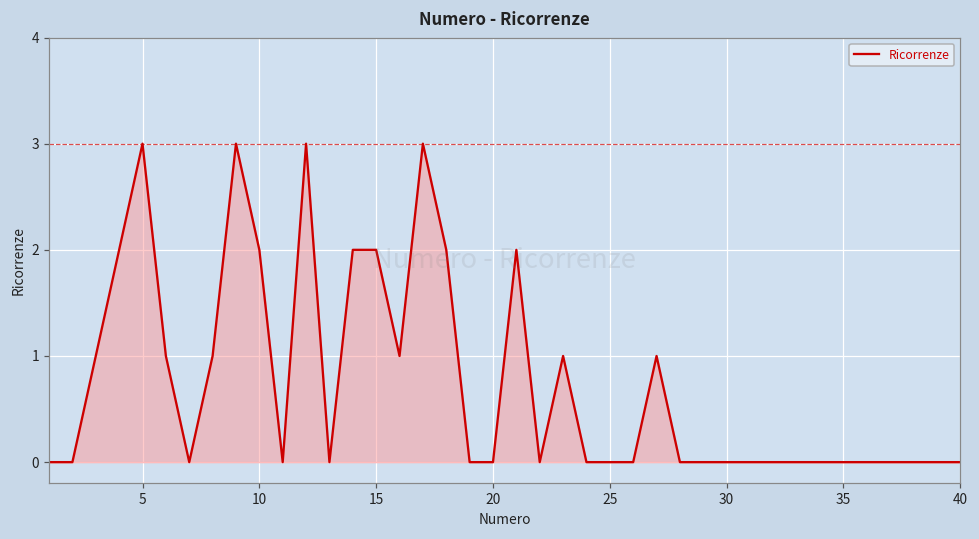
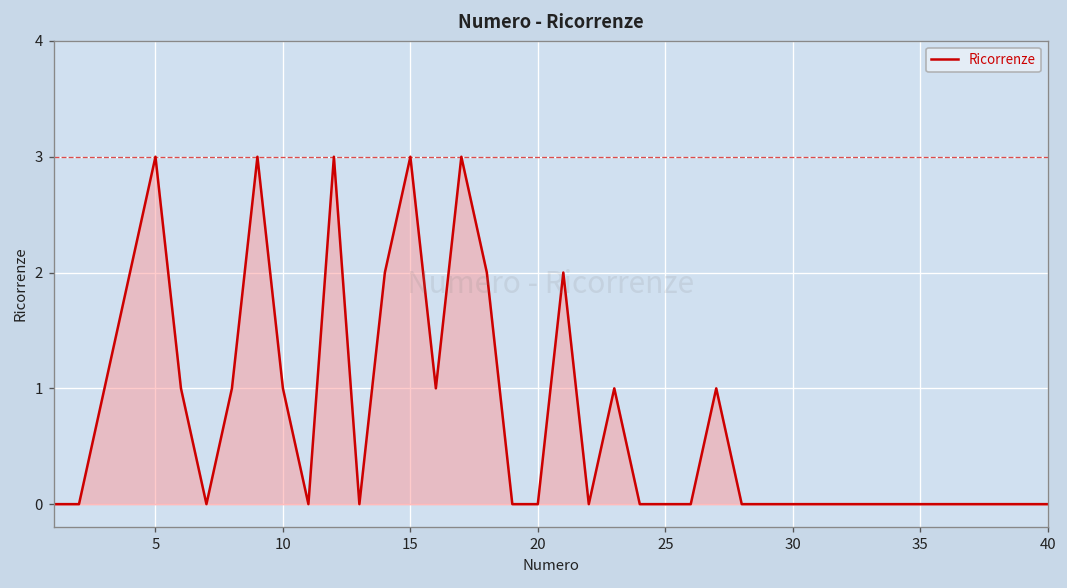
  {
    "5": 3,
-   "10": 2,
-   "15": 2,
+   "10": 1,
+   "15": 3,
    "20": 0,
    "25": 0,
    "30": 0,
    "35": 0,
    "40": 0
  }
